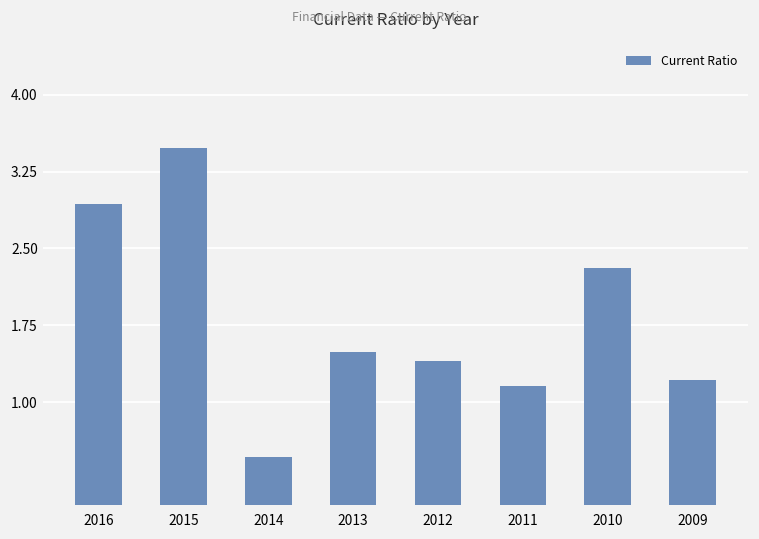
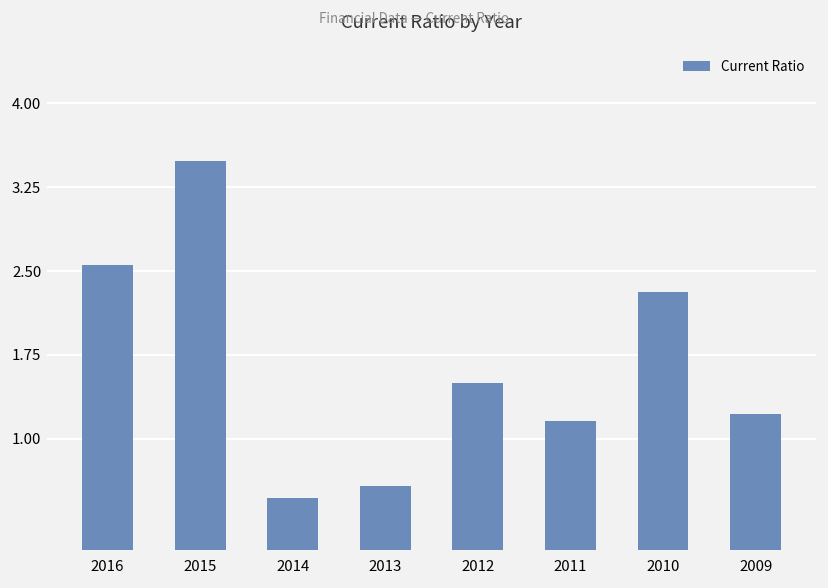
  {
-   "2016": 2.9,
+   "2016": 2.6,
    "2015": 3.5,
    "2014": 0.5,
-   "2013": 1.5,
-   "2012": 1.4,
+   "2013": 0.6,
+   "2012": 1.5,
    "2011": 1.2,
    "2010": 2.3,
    "2009": 1.2
  }
